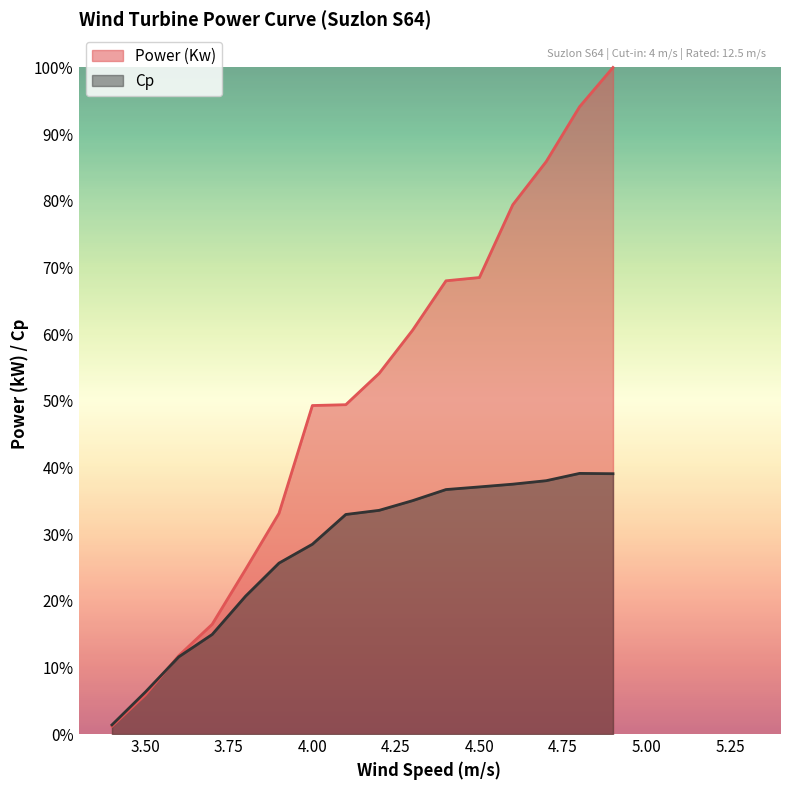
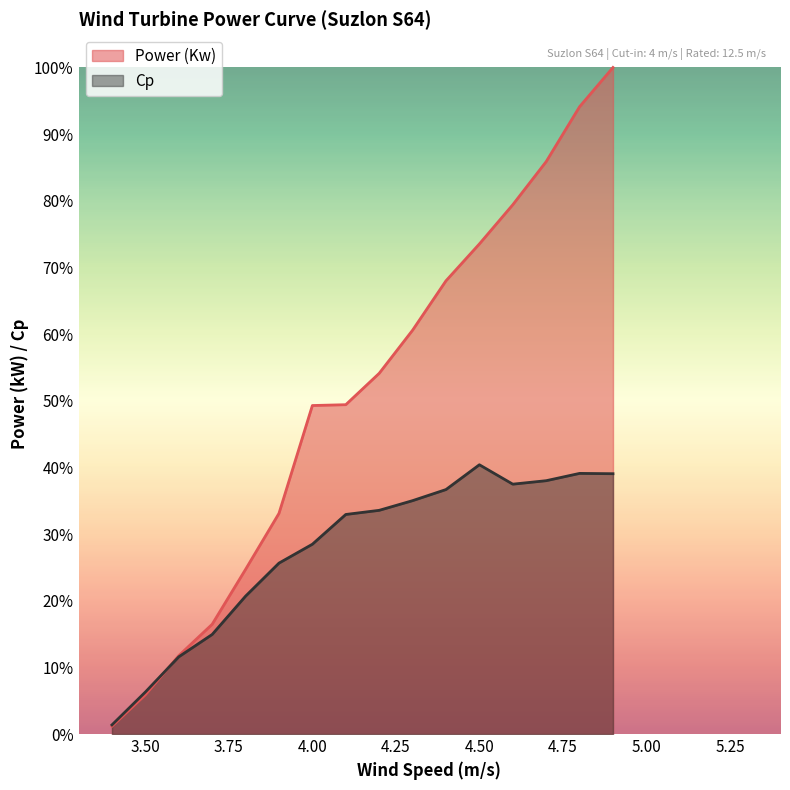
  {
    "Power (Kw)": {
      "3.50": "6%",
      "4.00": "49%",
-     "4.50": "68%"
+     "4.50": "74%"
    },
    "Cp": {
      "3.50": "6%",
      "4.00": "28%",
-     "4.50": "37%"
+     "4.50": "40%"
    }
  }
